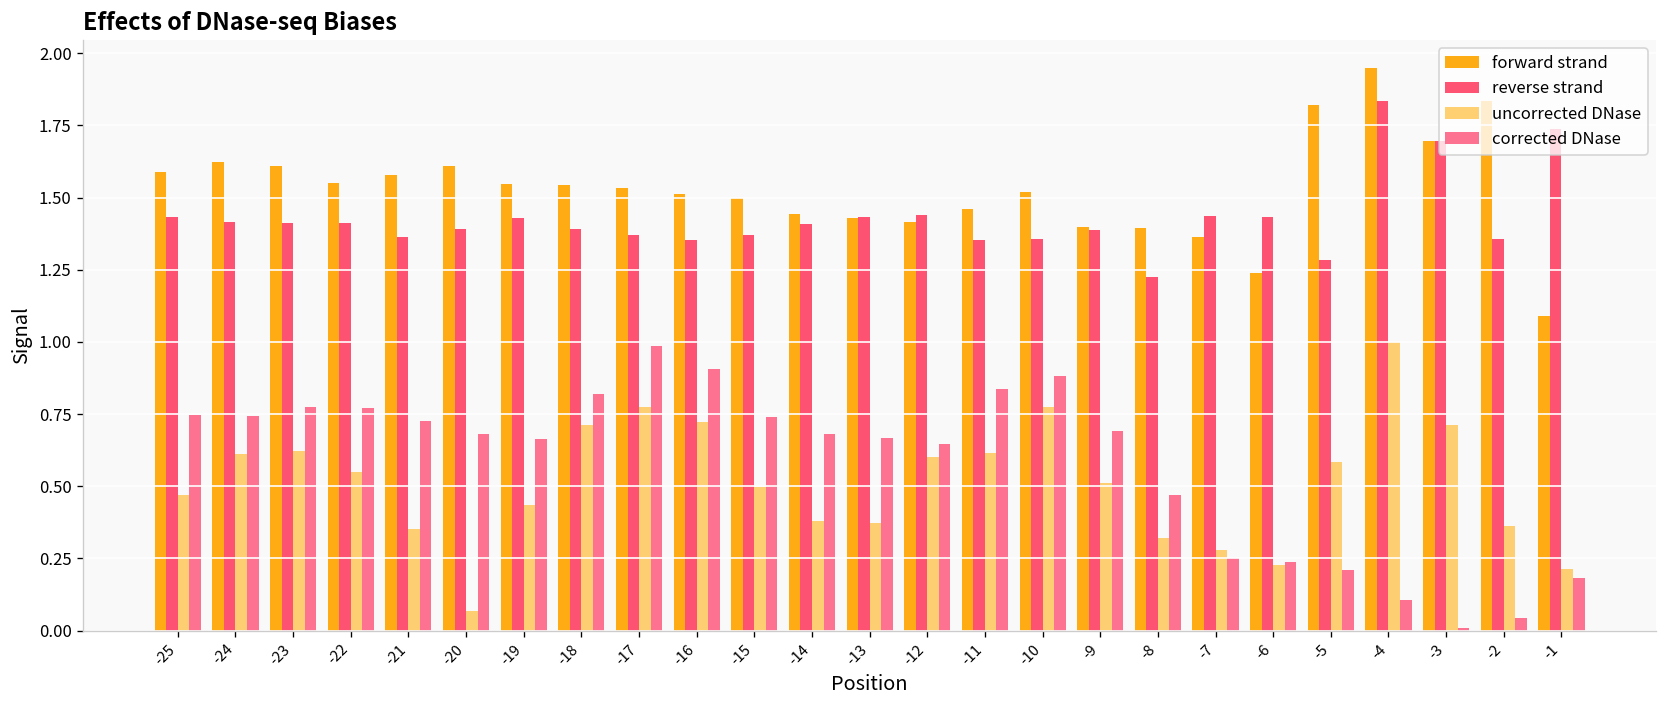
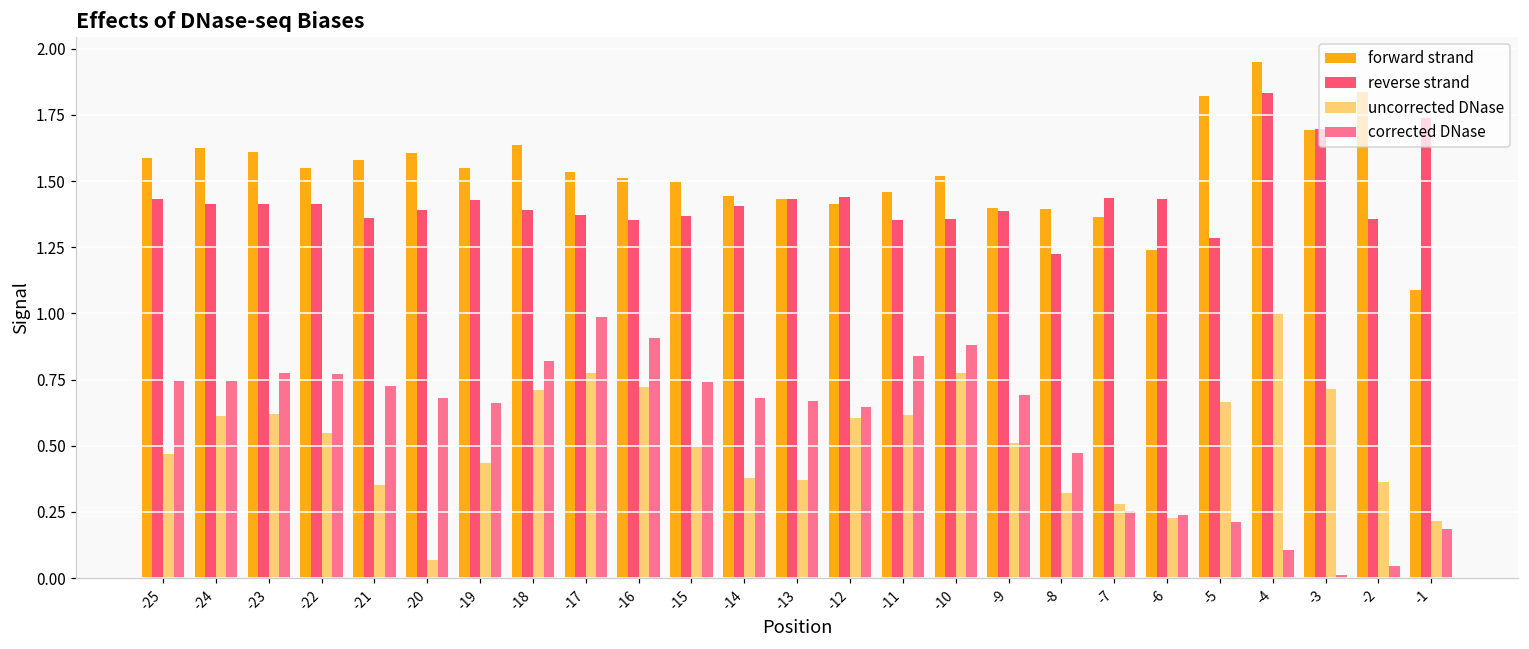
  {
    "forward strand": {
      "-25": 1.59,
      "-24": 1.62,
      "-23": 1.61,
      "-22": 1.55,
      "-21": 1.58,
      "-20": 1.61,
      "-19": 1.55,
-     "-18": 1.54,
+     "-18": 1.64,
      "-17": 1.53,
      "-16": 1.51,
      "-15": 1.50,
      "-14": 1.44,
      "-13": 1.43,
      "-12": 1.42,
      "-11": 1.46,
      "-10": 1.52,
      "-9": 1.40,
      "-8": 1.39,
      "-7": 1.36,
      "-6": 1.24,
      "-5": 1.82,
      "-4": 1.95,
      "-3": 1.69,
      "-1": 1.09
    },
    "uncorrected DNase": {
      "-25": 0.47,
      "-24": 0.61,
      "-23": 0.62,
      "-22": 0.55,
      "-21": 0.35,
      "-20": 0.07,
      "-19": 0.43,
      "-18": 0.71,
      "-17": 0.77,
      "-16": 0.72,
      "-15": 0.50,
      "-14": 0.38,
      "-13": 0.37,
      "-12": 0.60,
      "-11": 0.62,
      "-10": 0.77,
      "-9": 0.51,
      "-8": 0.32,
      "-7": 0.28,
      "-6": 0.23,
-     "-5": 0.58,
+     "-5": 0.67,
      "-4": 1.00,
      "-3": 0.71,
      "-2": 0.36,
      "-1": 0.21
    }
  }
